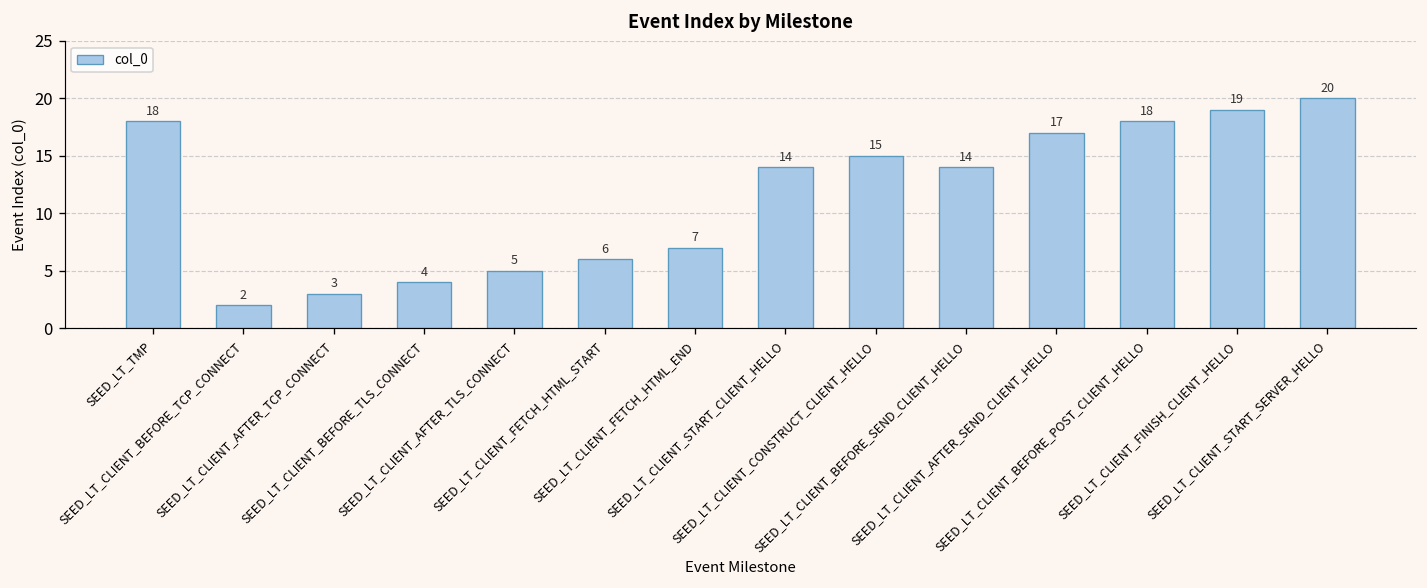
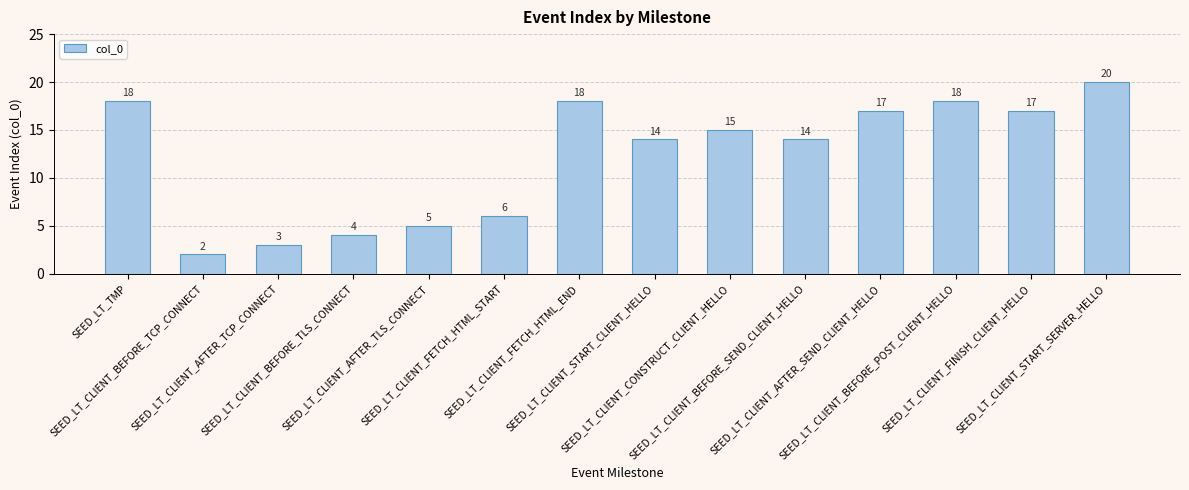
  {
    "SEED_LT_TMP": 18,
    "SEED_LT_CLIENT_BEFORE_TCP_CONNECT": 2,
    "SEED_LT_CLIENT_AFTER_TCP_CONNECT": 3,
    "SEED_LT_CLIENT_BEFORE_TLS_CONNECT": 4,
    "SEED_LT_CLIENT_AFTER_TLS_CONNECT": 5,
    "SEED_LT_CLIENT_FETCH_HTML_START": 6,
-   "SEED_LT_CLIENT_FETCH_HTML_END": 7,
+   "SEED_LT_CLIENT_FETCH_HTML_END": 18,
    "SEED_LT_CLIENT_START_CLIENT_HELLO": 14,
    "SEED_LT_CLIENT_CONSTRUCT_CLIENT_HELLO": 15,
    "SEED_LT_CLIENT_BEFORE_SEND_CLIENT_HELLO": 14,
    "SEED_LT_CLIENT_AFTER_SEND_CLIENT_HELLO": 17,
    "SEED_LT_CLIENT_BEFORE_POST_CLIENT_HELLO": 18,
-   "SEED_LT_CLIENT_FINISH_CLIENT_HELLO": 19,
+   "SEED_LT_CLIENT_FINISH_CLIENT_HELLO": 17,
    "SEED_LT_CLIENT_START_SERVER_HELLO": 20
  }
